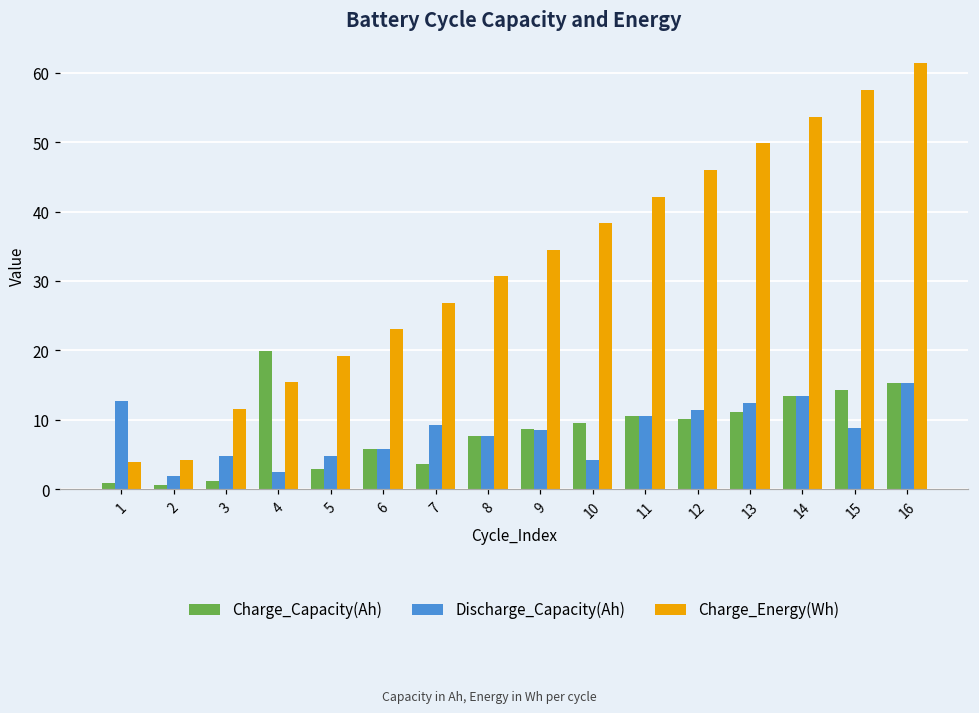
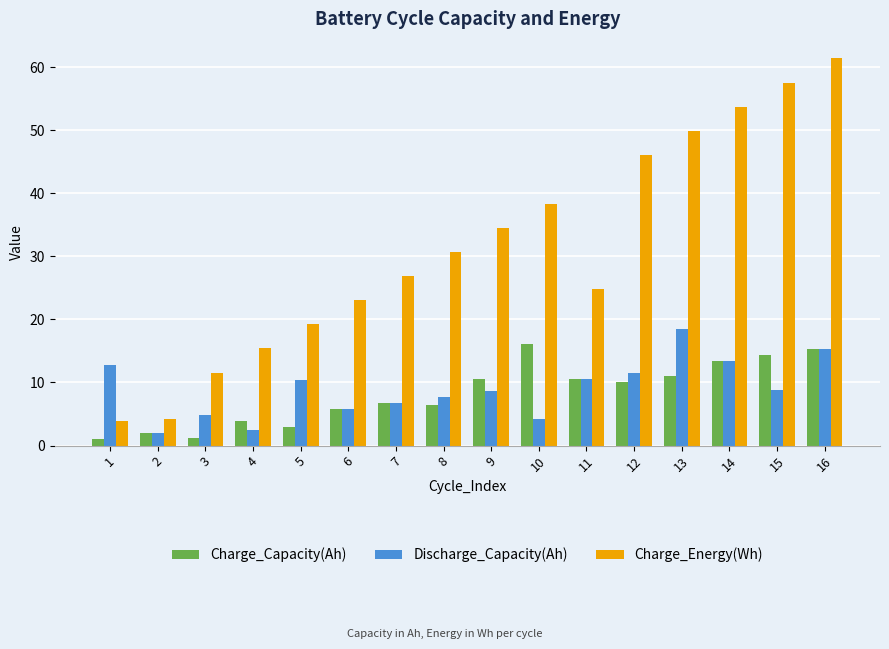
  {
    "Charge_Capacity(Ah)": {
      "1": 1,
-     "2": 1,
+     "2": 2,
      "3": 1,
-     "4": 20,
+     "4": 4,
      "5": 3,
      "6": 6,
-     "7": 4,
-     "8": 8,
-     "9": 9,
-     "10": 10,
+     "7": 7,
+     "8": 6,
+     "9": 11,
+     "10": 16,
      "11": 11,
      "12": 10,
      "13": 11,
      "14": 13,
      "15": 14,
      "16": 15
    },
    "Discharge_Capacity(Ah)": {
      "1": 13,
      "2": 2,
      "3": 5,
      "4": 3,
-     "5": 5,
+     "5": 10,
      "6": 6,
-     "7": 9,
+     "7": 7,
      "8": 8,
      "9": 9,
      "10": 4,
      "11": 11,
      "12": 11,
-     "13": 12,
+     "13": 19,
      "14": 13,
      "15": 9,
      "16": 15
    },
    "Charge_Energy(Wh)": {
      "1": 4,
      "2": 4,
      "3": 12,
      "4": 15,
      "5": 19,
      "6": 23,
      "7": 27,
      "8": 31,
      "9": 34,
      "10": 38,
-     "11": 42,
+     "11": 25,
      "12": 46,
      "13": 50,
      "14": 54,
      "15": 58,
      "16": 61
    }
  }
